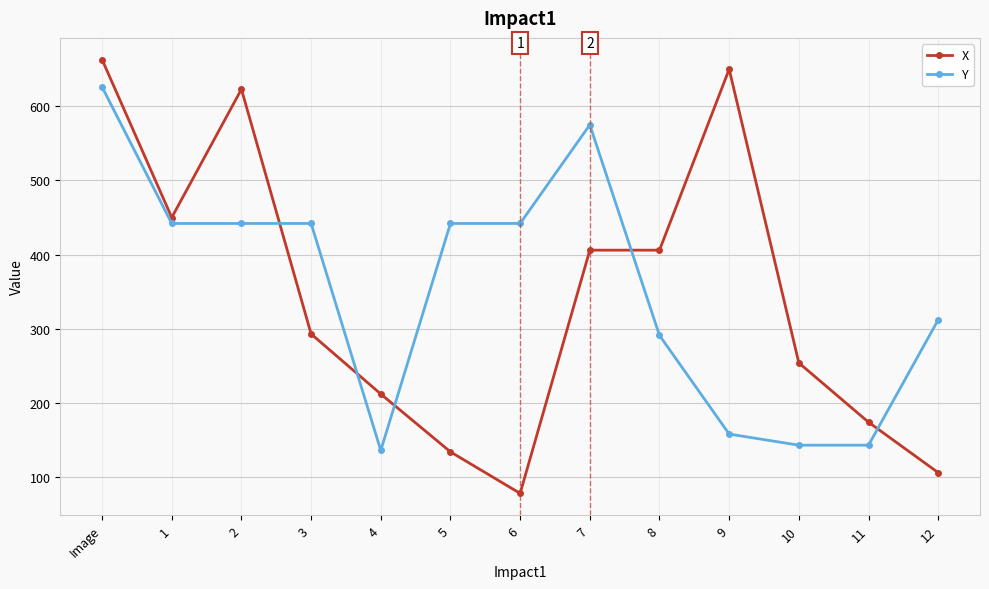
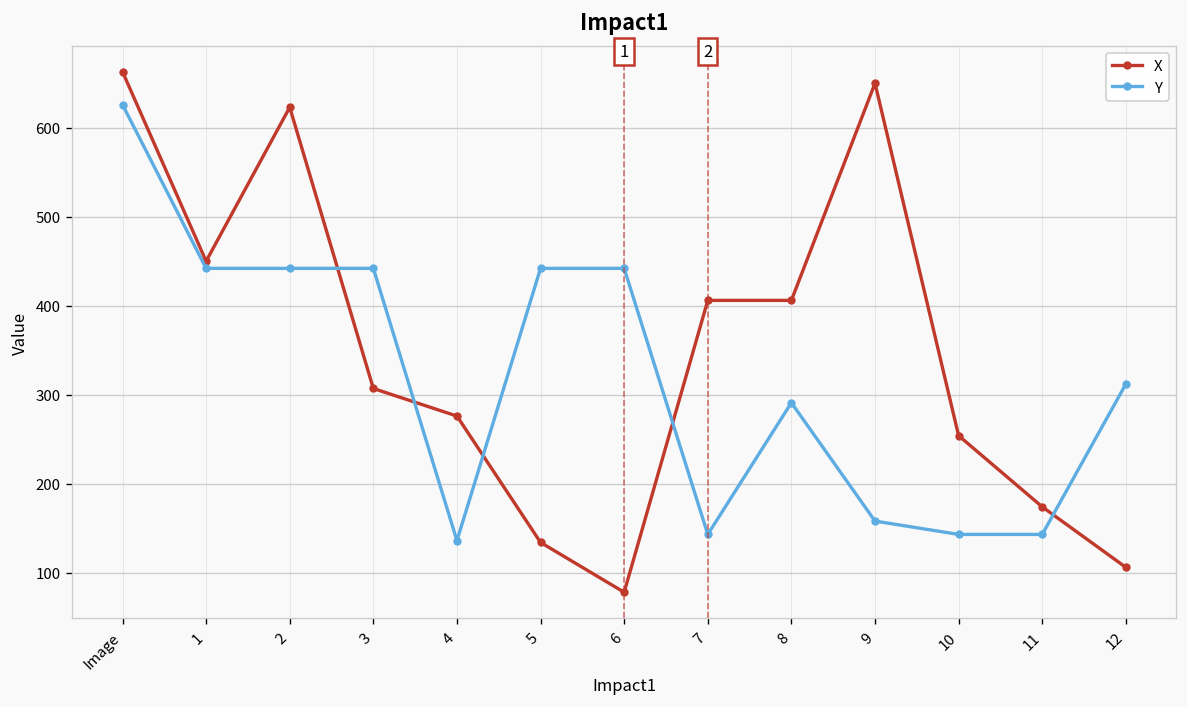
  {
    "X": {
      "Image": 660,
      "1": 450,
      "2": 620,
-     "3": 290,
-     "4": 210,
+     "3": 310,
+     "4": 280,
      "5": 130,
      "6": 80,
      "7": 410,
      "8": 410,
      "9": 650,
      "10": 250,
      "11": 170,
      "12": 110
    },
    "Y": {
      "Image": 630,
      "1": 440,
      "2": 440,
      "3": 440,
      "4": 140,
      "5": 440,
      "6": 440,
-     "7": 580,
+     "7": 140,
      "8": 290,
      "9": 160,
      "10": 140,
      "11": 140,
      "12": 310
    }
  }
